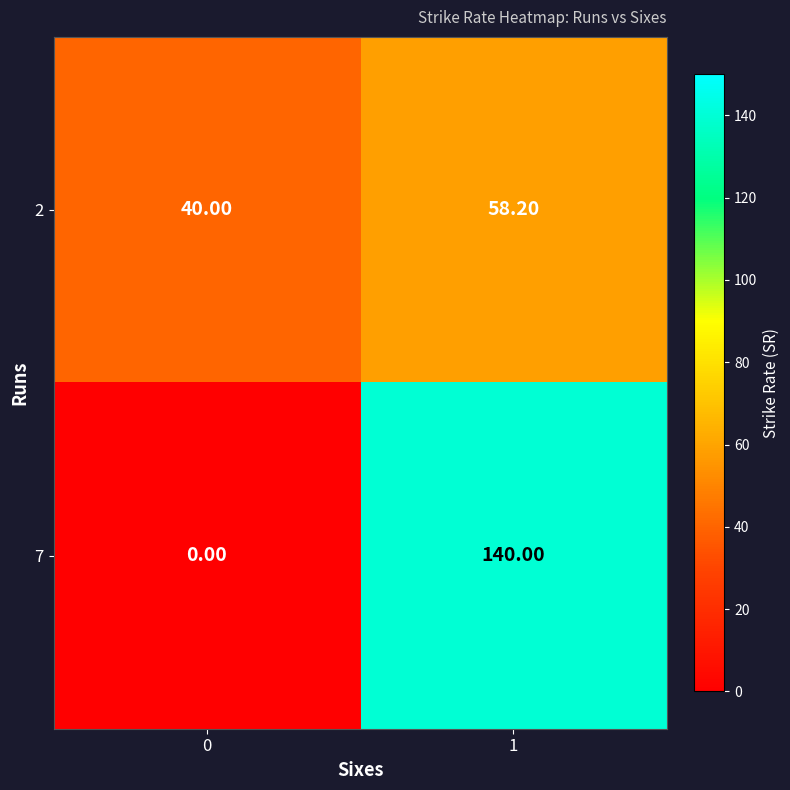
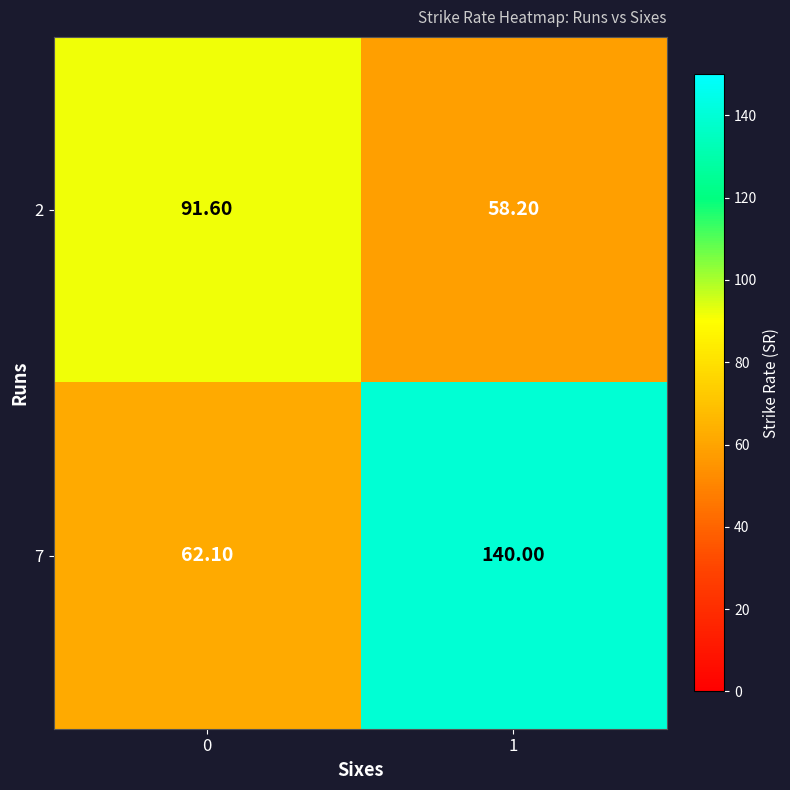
  {
    "2": {
-     "0": 40.00,
+     "0": 91.60,
      "1": 58.20
    },
    "7": {
-     "0": 0.00,
+     "0": 62.10,
      "1": 140.00
    }
  }
